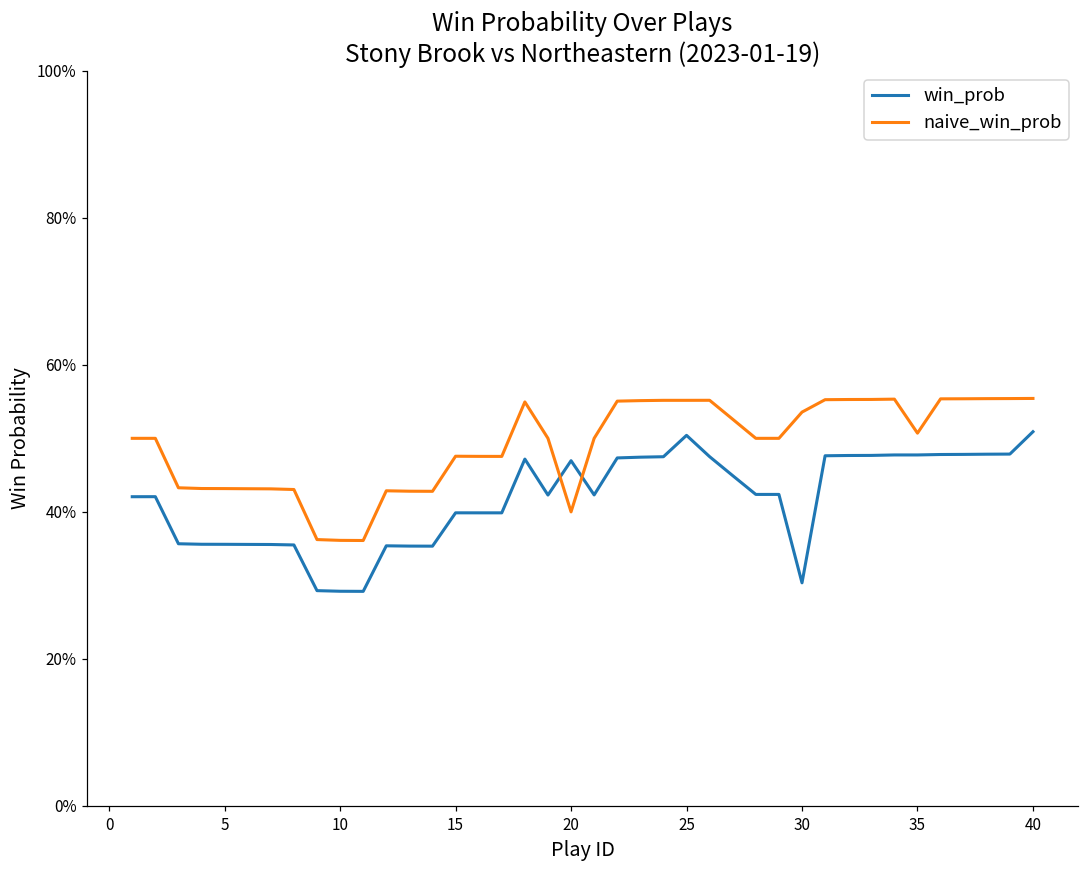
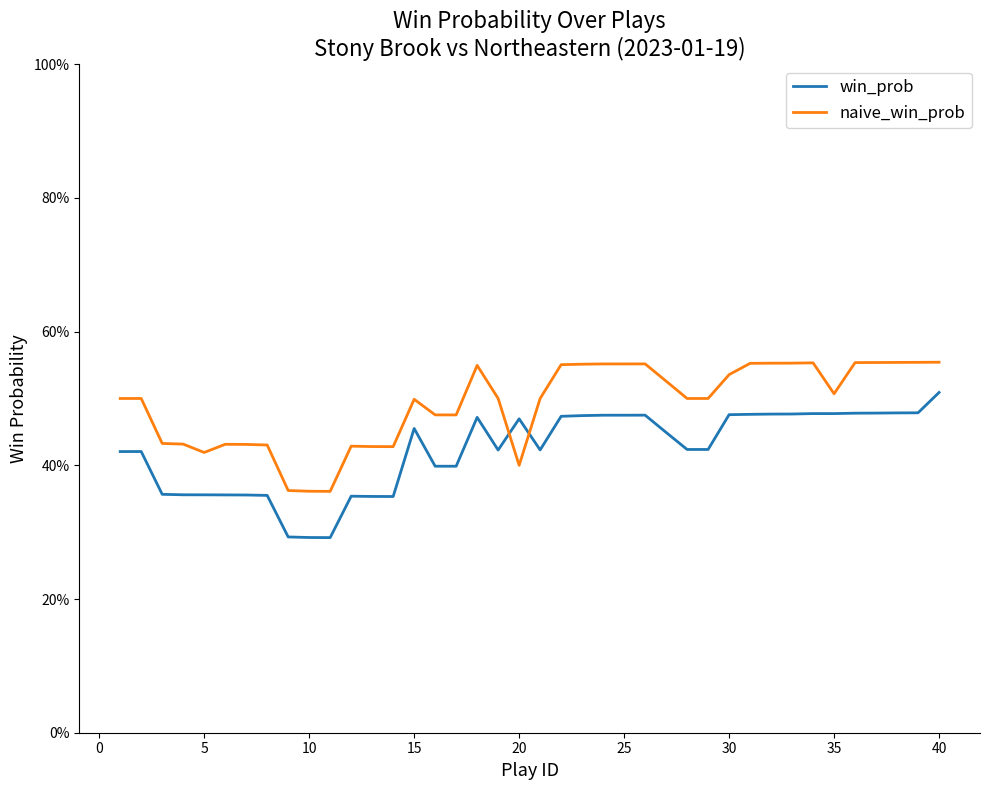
  {
    "win_prob": {
      "5": "36%",
      "10": "29%",
-     "15": "40%",
+     "15": "46%",
      "20": "47%",
-     "25": "50%",
-     "30": "30%",
+     "25": "47%",
+     "30": "48%",
      "35": "48%",
      "40": "51%"
    },
    "naive_win_prob": {
-     "5": "43%",
+     "5": "42%",
      "10": "36%",
-     "15": "48%",
+     "15": "50%",
      "20": "40%",
      "25": "55%",
      "30": "54%",
      "35": "51%",
      "40": "55%"
    }
  }
